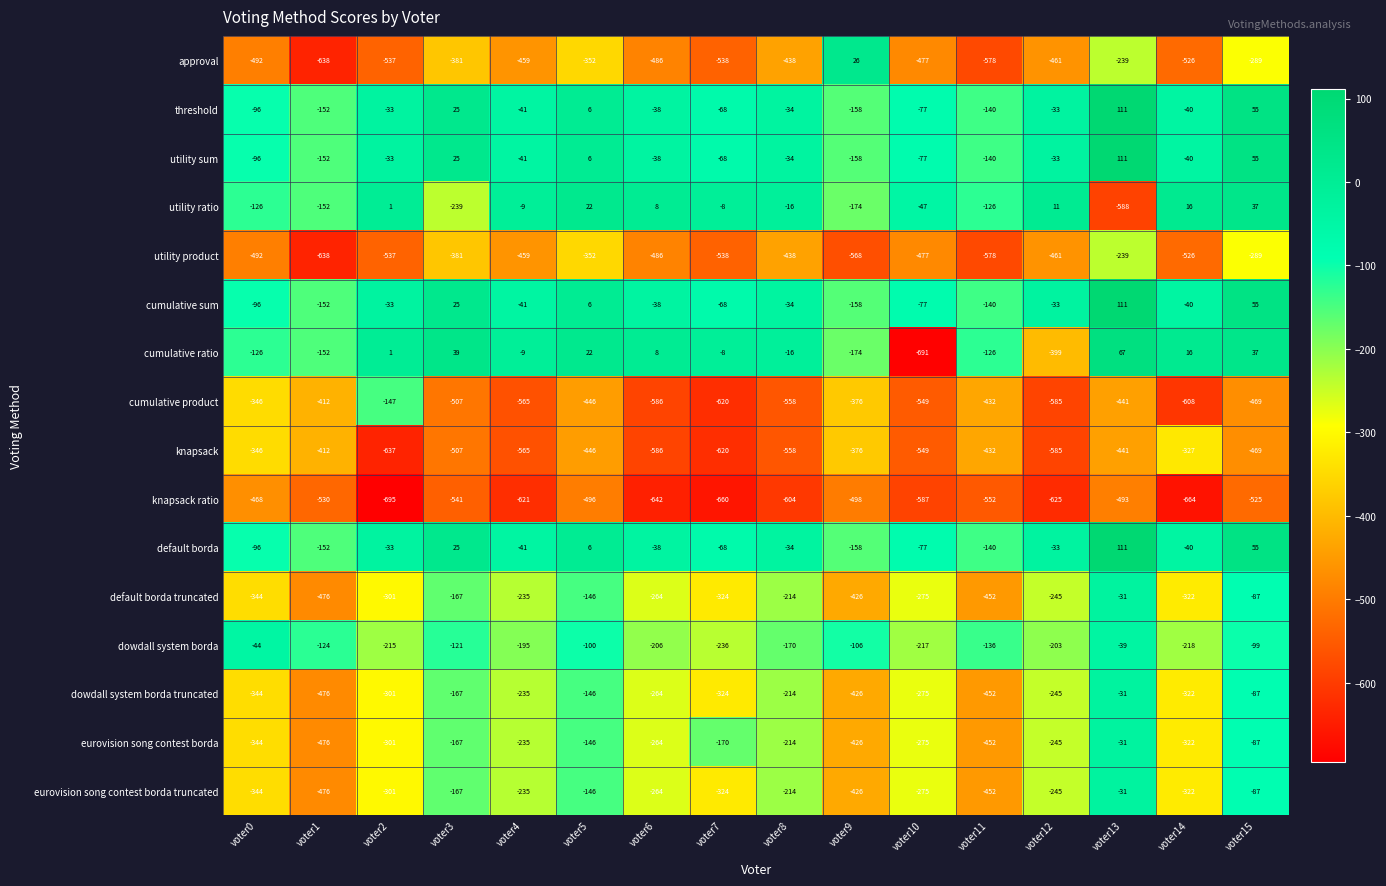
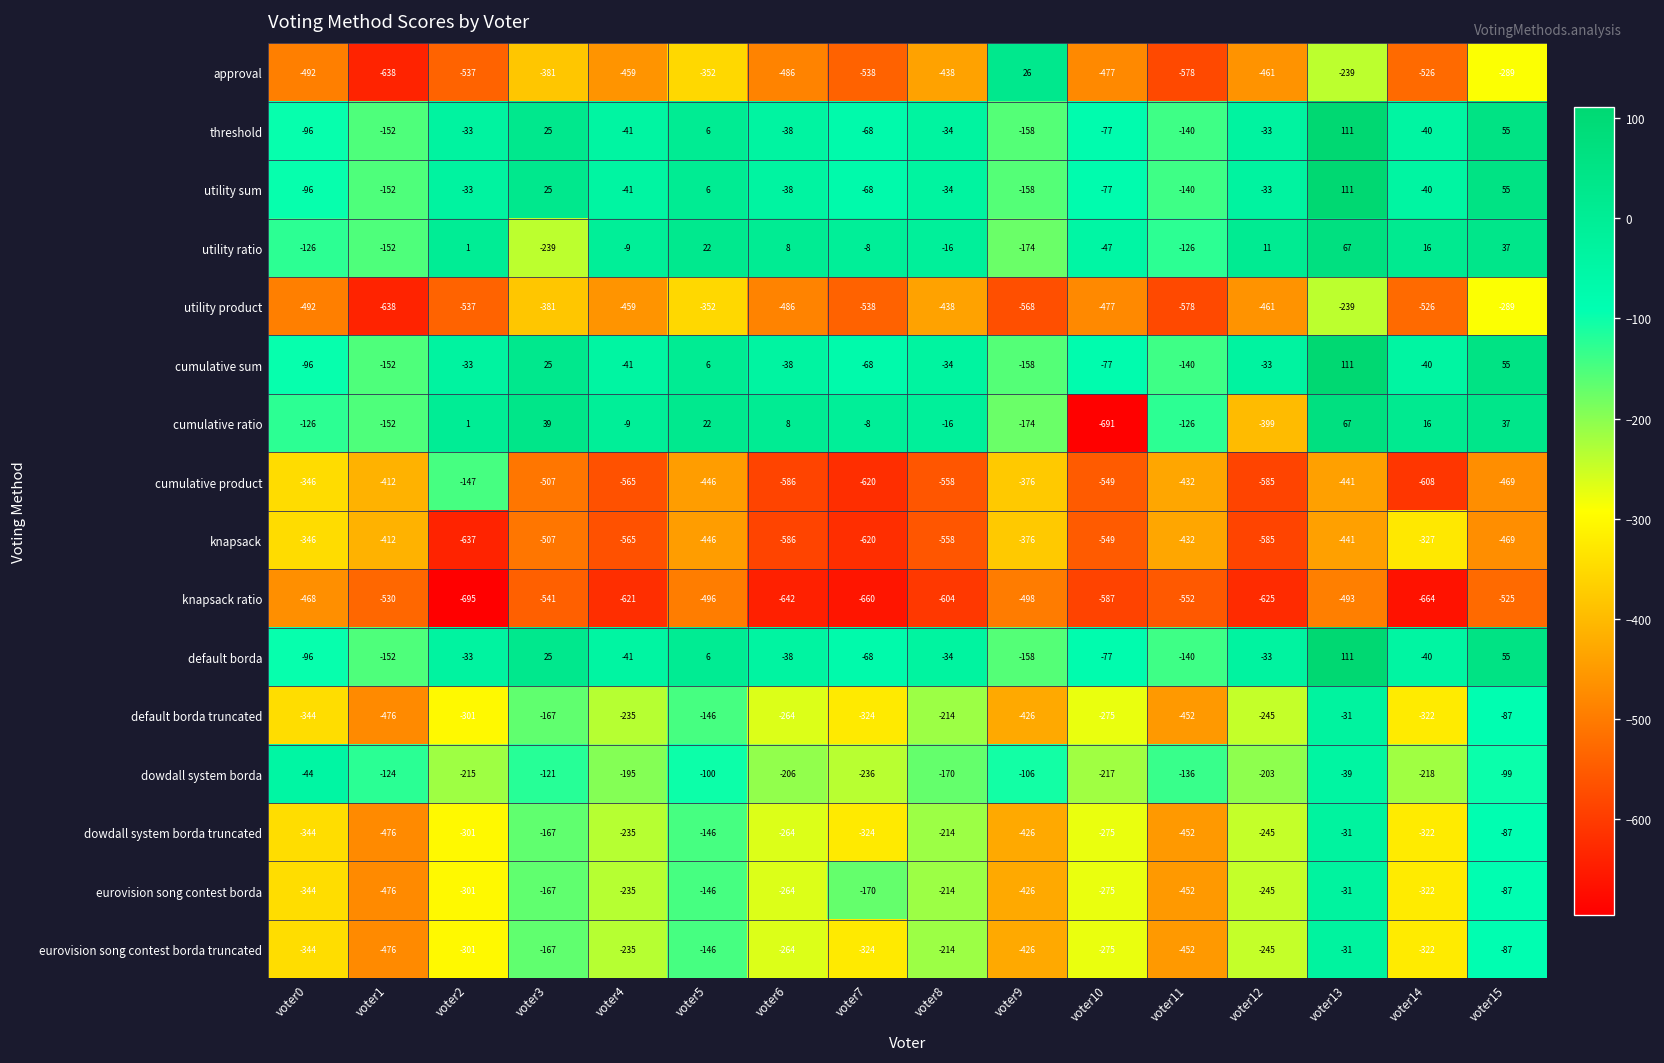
  {
    "utility ratio": {
      "voter0": -126,
      "voter1": -152,
      "voter2": 1,
      "voter3": -239,
      "voter4": -9,
      "voter5": 22,
      "voter6": 8,
      "voter7": -8,
      "voter8": -16,
      "voter9": -174,
      "voter10": -47,
      "voter11": -126,
      "voter12": 11,
-     "voter13": -588,
+     "voter13": 67,
      "voter14": 16,
      "voter15": 37
    }
  }
